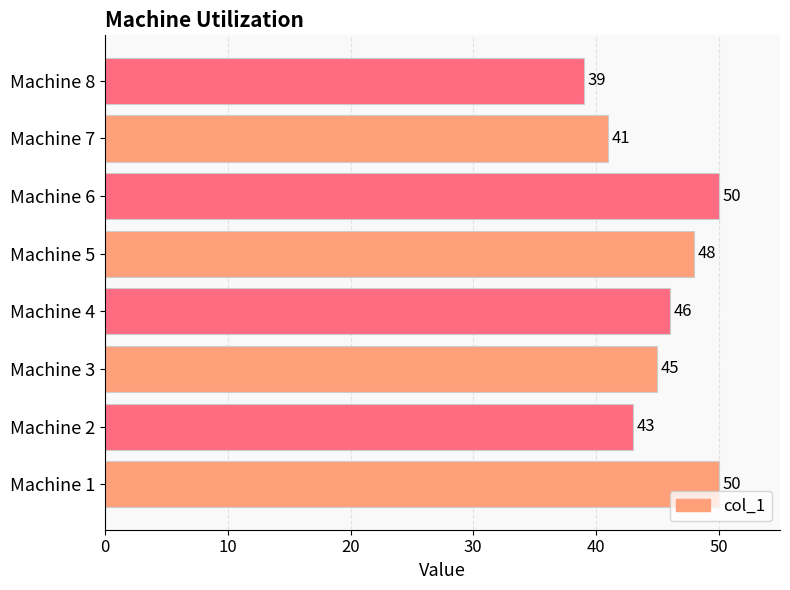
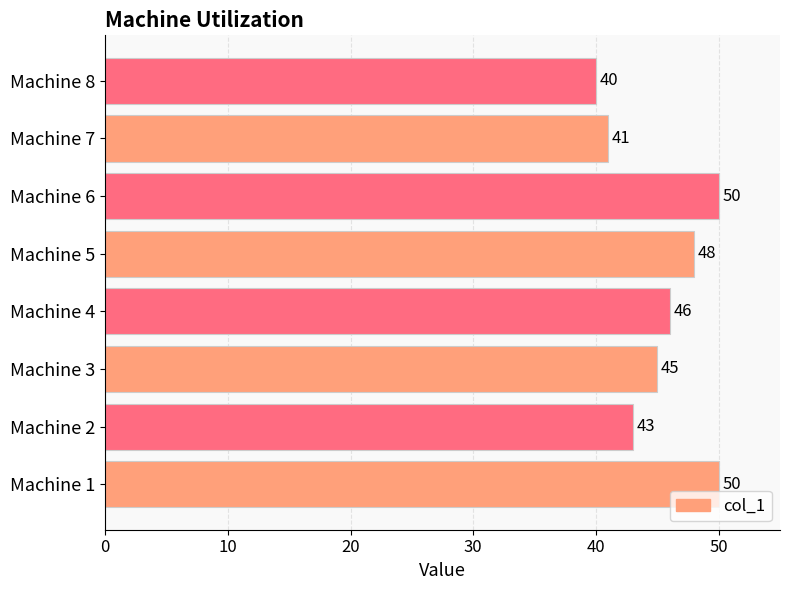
  {
-   "Machine 8": 39,
+   "Machine 8": 40,
    "Machine 7": 41,
    "Machine 6": 50,
    "Machine 5": 48,
    "Machine 4": 46,
    "Machine 3": 45,
    "Machine 2": 43
  }
